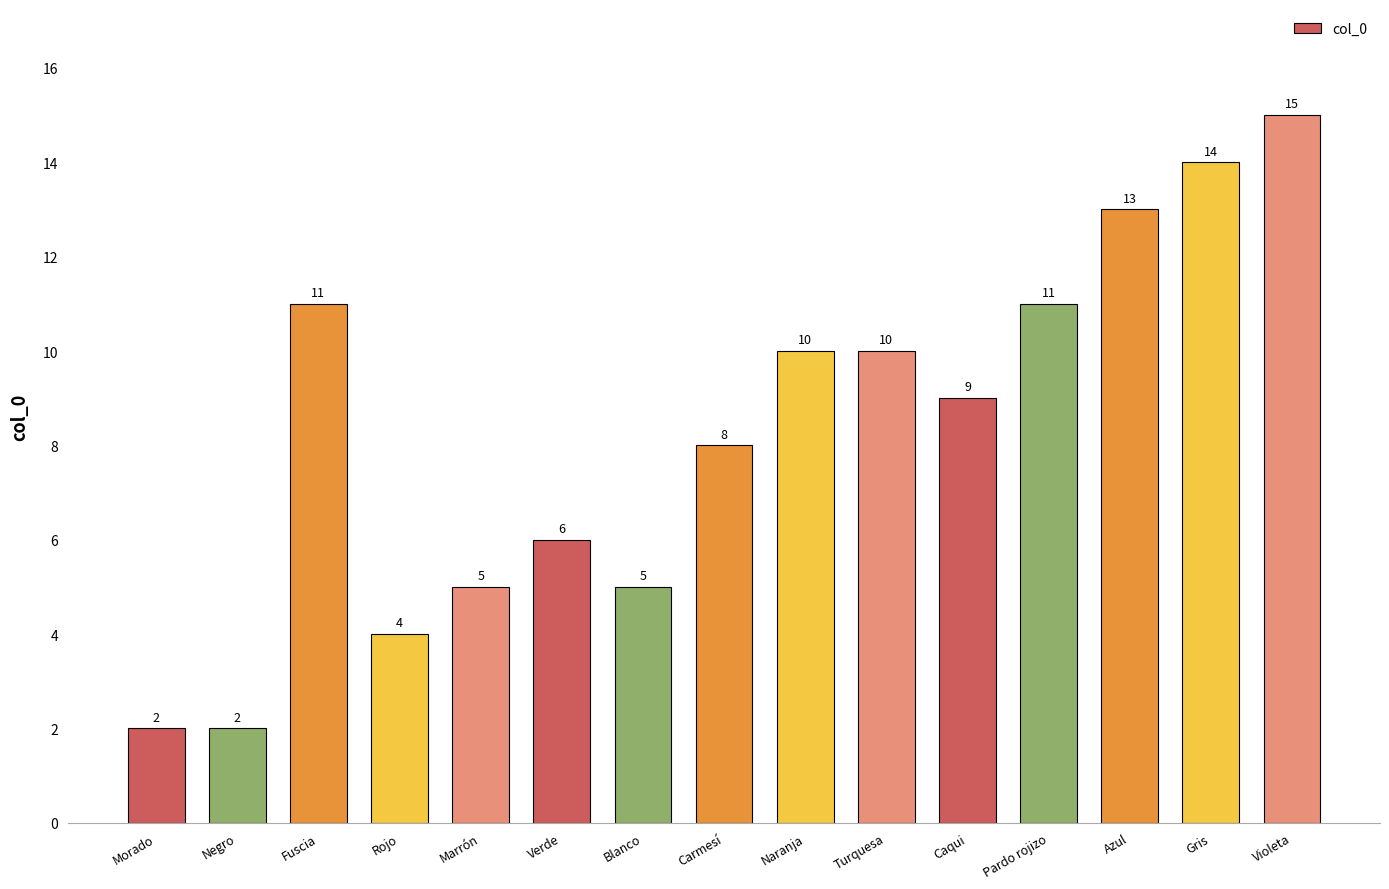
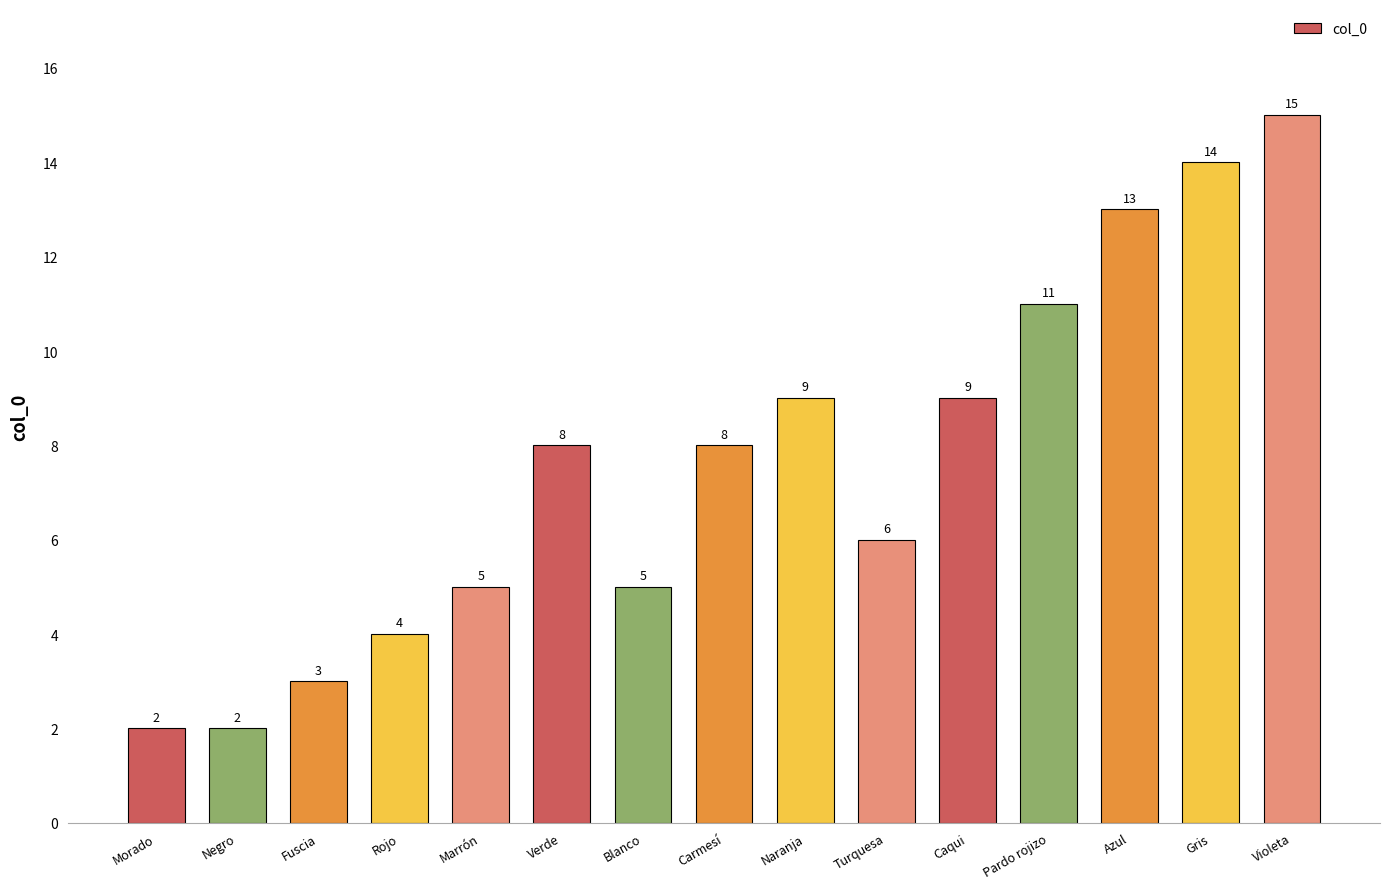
  {
    "Morado": 2,
    "Negro": 2,
-   "Fuscia": 11,
+   "Fuscia": 3,
    "Rojo": 4,
    "Marrón": 5,
-   "Verde": 6,
+   "Verde": 8,
    "Blanco": 5,
    "Carmesí": 8,
-   "Naranja": 10,
-   "Turquesa": 10,
+   "Naranja": 9,
+   "Turquesa": 6,
    "Caqui": 9,
    "Pardo rojizo": 11,
    "Azul": 13,
    "Gris": 14,
    "Violeta": 15
  }
